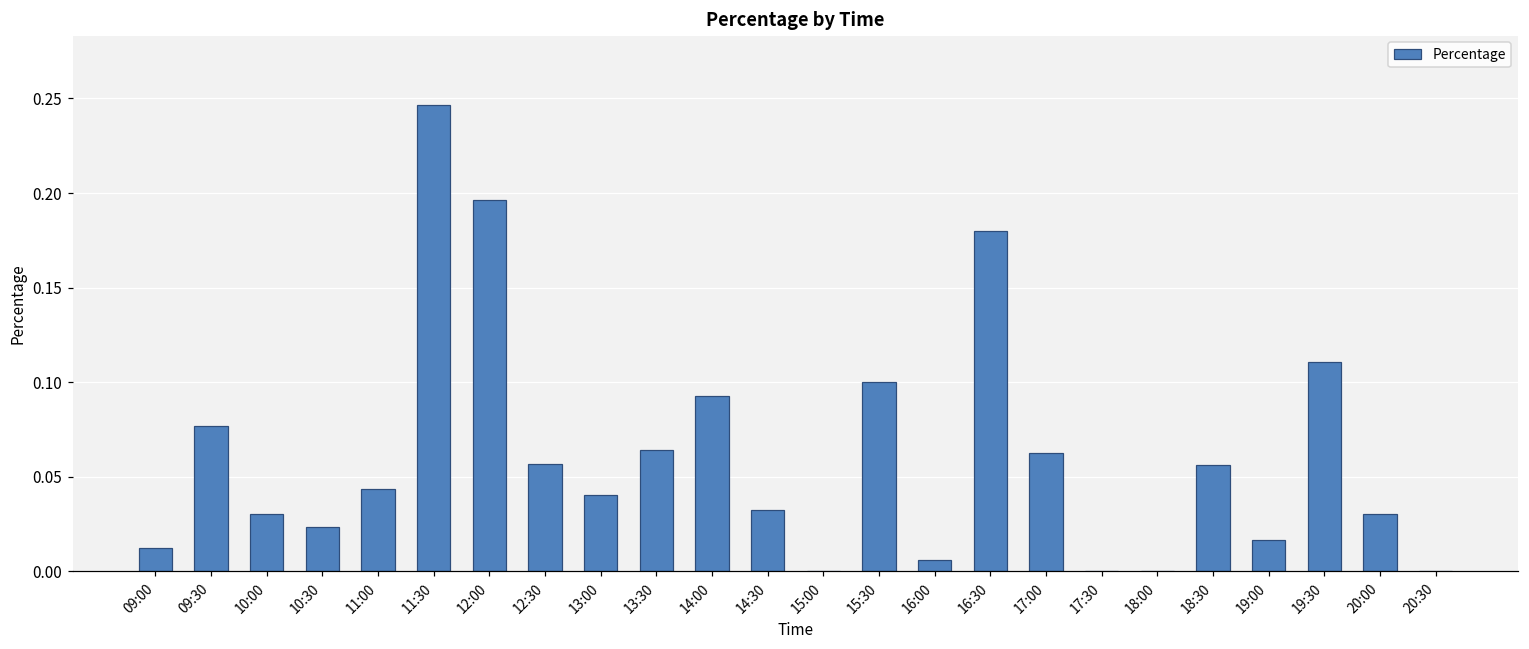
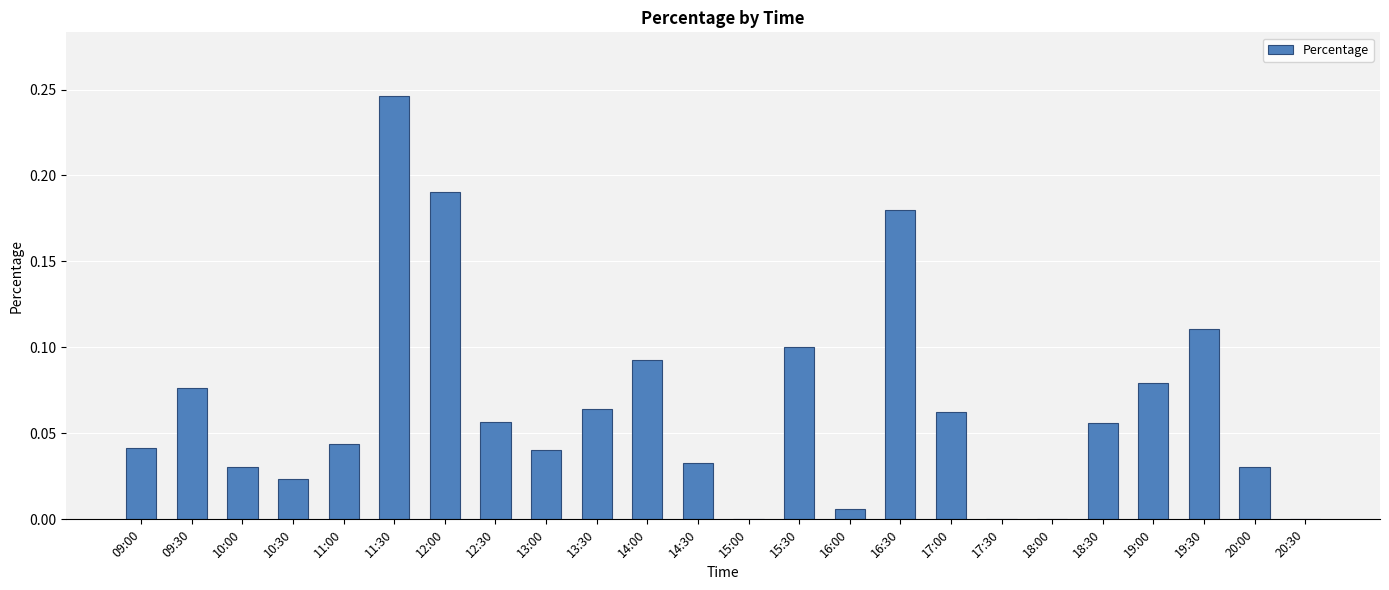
  {
-   "09:00": 0.012,
+   "09:00": 0.041,
    "09:30": 0.077,
    "10:00": 0.030,
    "10:30": 0.024,
    "11:00": 0.044,
    "11:30": 0.246,
-   "12:00": 0.197,
+   "12:00": 0.191,
    "12:30": 0.057,
    "13:00": 0.040,
    "13:30": 0.064,
    "14:00": 0.093,
    "14:30": 0.033,
    "15:00": 0.000,
    "15:30": 0.100,
    "16:00": 0.006,
    "16:30": 0.180,
    "17:00": 0.063,
    "17:30": 0.000,
    "18:00": 0.000,
    "18:30": 0.056,
-   "19:00": 0.017,
+   "19:00": 0.079,
    "19:30": 0.111,
    "20:00": 0.030,
    "20:30": 0.000
  }
